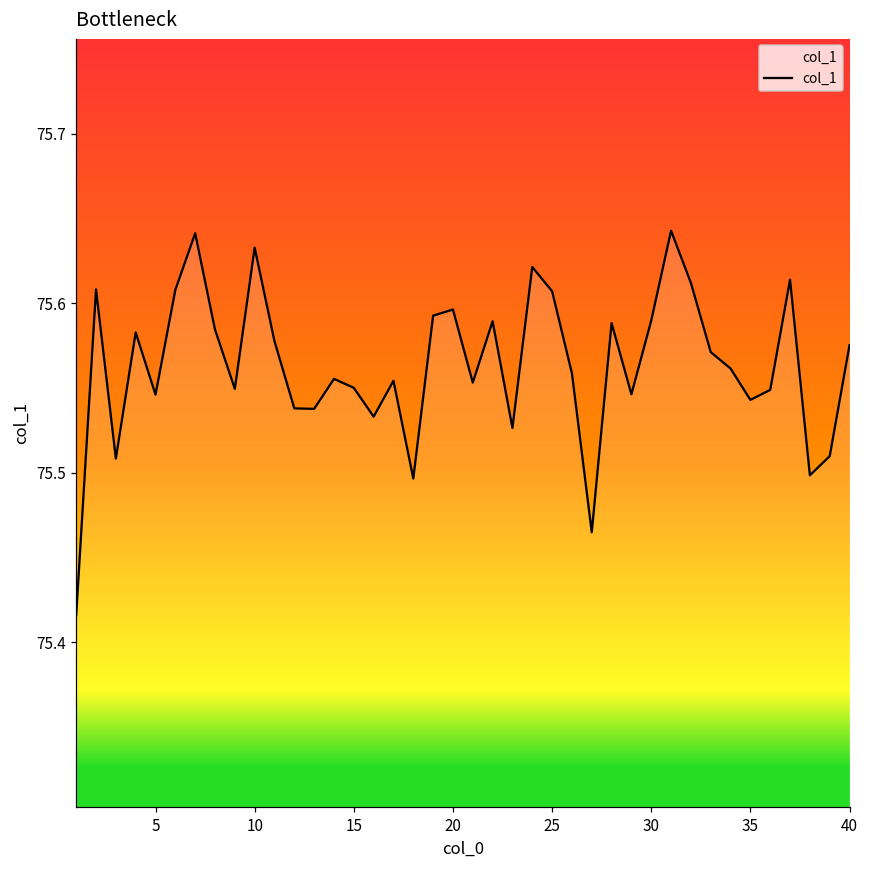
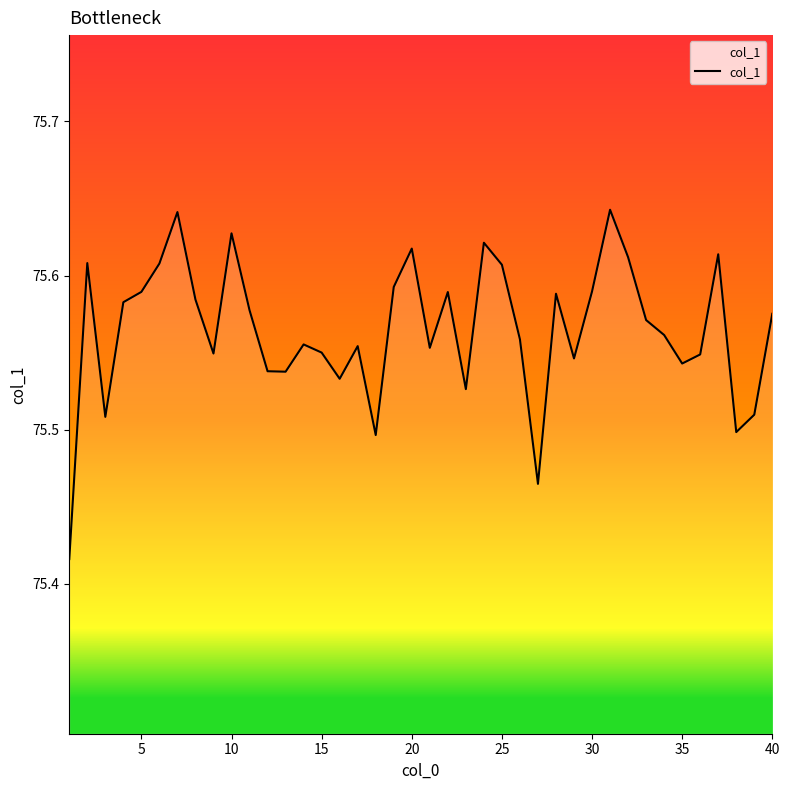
  {
-   "5": 75.546,
-   "10": 75.633,
+   "5": 75.589,
+   "10": 75.627,
    "15": 75.550,
-   "20": 75.596,
+   "20": 75.618,
    "25": 75.607,
    "30": 75.590,
    "35": 75.543,
    "40": 75.575
  }
